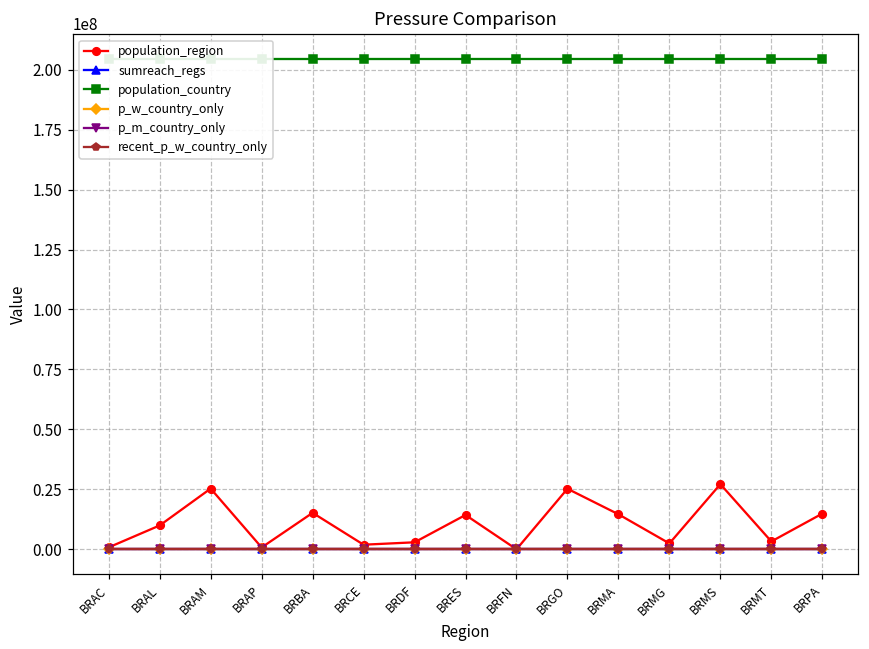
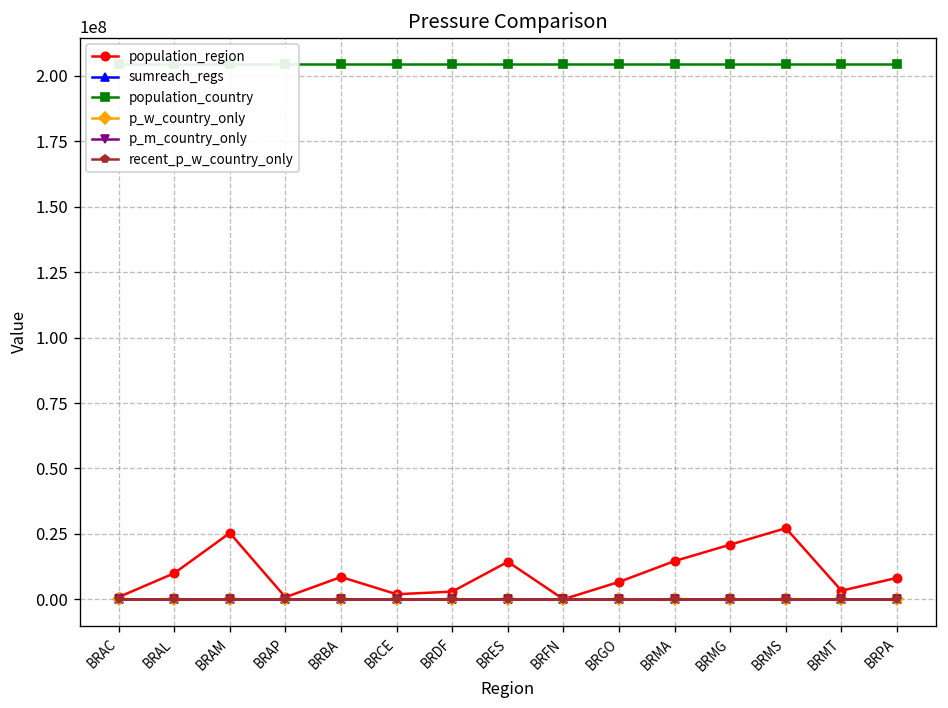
  {
    "population_region": {
      "BRAL": 10000000,
      "BRAM": 25000000,
-     "BRBA": 15000000,
+     "BRBA": 9000000,
      "BRCE": 2000000,
      "BRDF": 3000000,
      "BRES": 14000000,
-     "BRGO": 25000000,
+     "BRGO": 7000000,
      "BRMA": 15000000,
-     "BRMG": 2000000,
+     "BRMG": 21000000,
      "BRMS": 27000000,
      "BRMT": 3000000,
-     "BRPA": 15000000
+     "BRPA": 8000000
    },
    "recent_p_w_country_only": {
      "BRAL": 0,
      "BRAM": 0,
      "BRBA": 0,
      "BRCE": 0,
      "BRDF": 0,
      "BRES": 0,
      "BRGO": 0,
      "BRMA": 0,
      "BRMG": 0,
      "BRMS": 0,
      "BRMT": 0,
      "BRPA": 0
    },
    "population_country": {
      "BRBA": 204000000,
      "BRCE": 204000000,
      "BRDF": 204000000,
      "BRES": 204000000,
      "BRFN": 204000000,
      "BRGO": 204000000,
      "BRMA": 204000000,
      "BRMG": 204000000,
      "BRMS": 204000000,
      "BRMT": 204000000,
      "BRPA": 204000000
    }
  }
